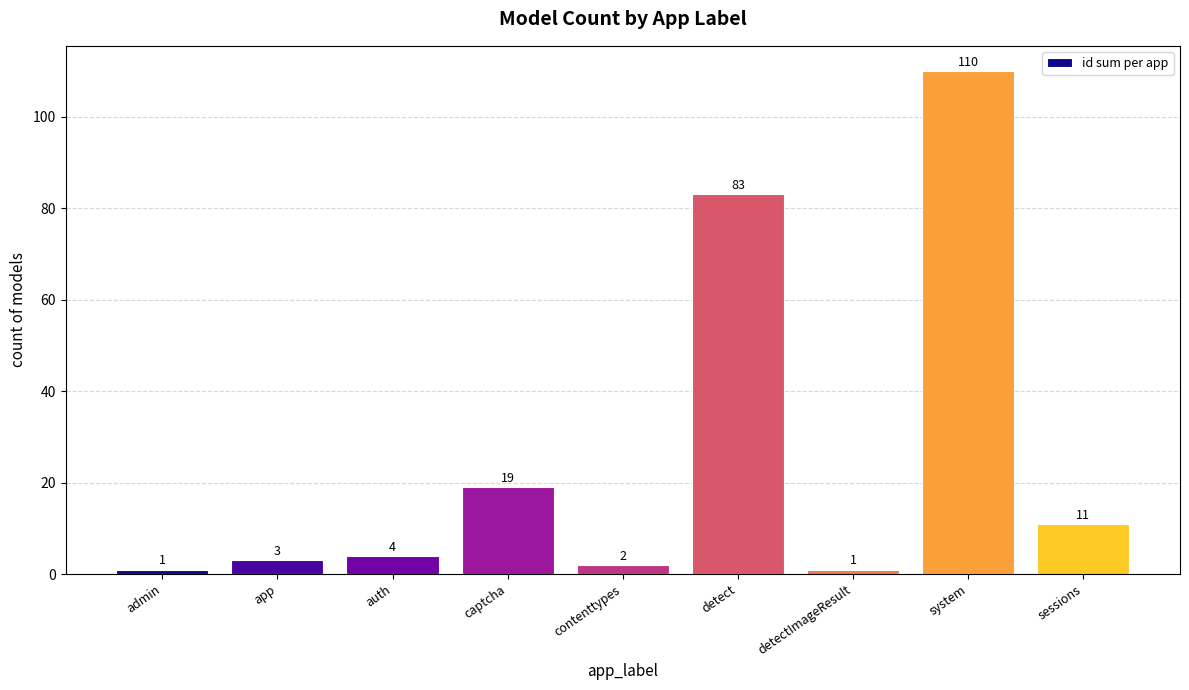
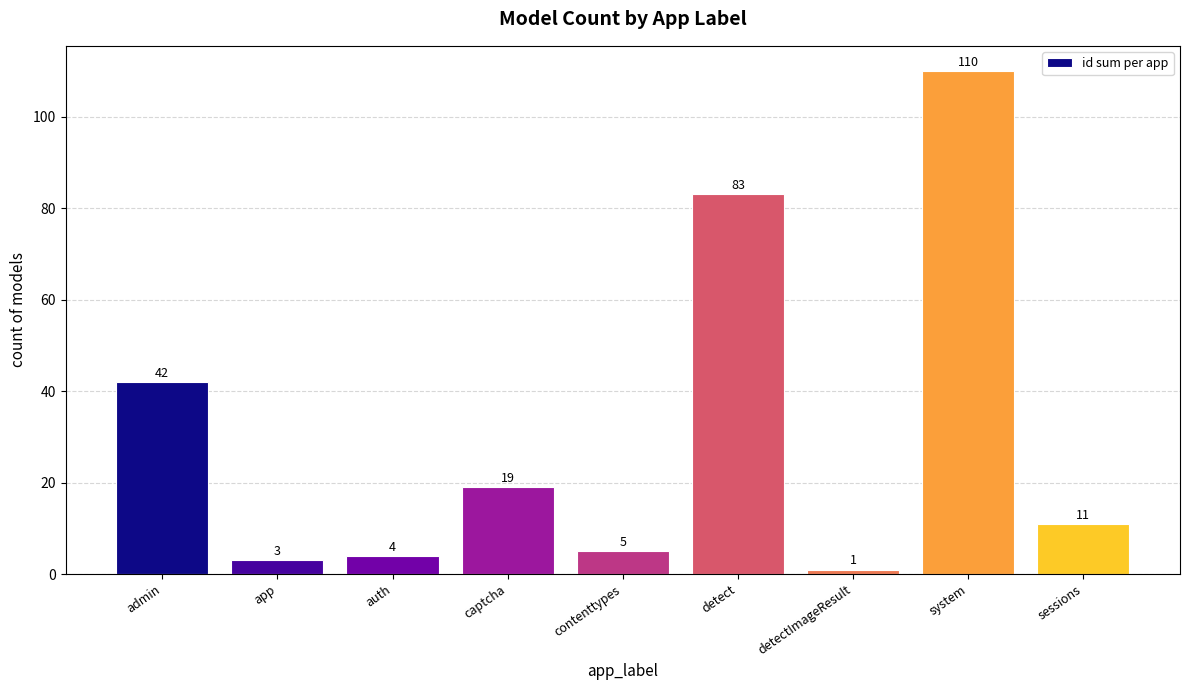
  {
-   "admin": 1,
+   "admin": 42,
    "app": 3,
    "auth": 4,
    "captcha": 19,
-   "contenttypes": 2,
+   "contenttypes": 5,
    "detect": 83,
    "detectImageResult": 1,
    "system": 110,
    "sessions": 11
  }
